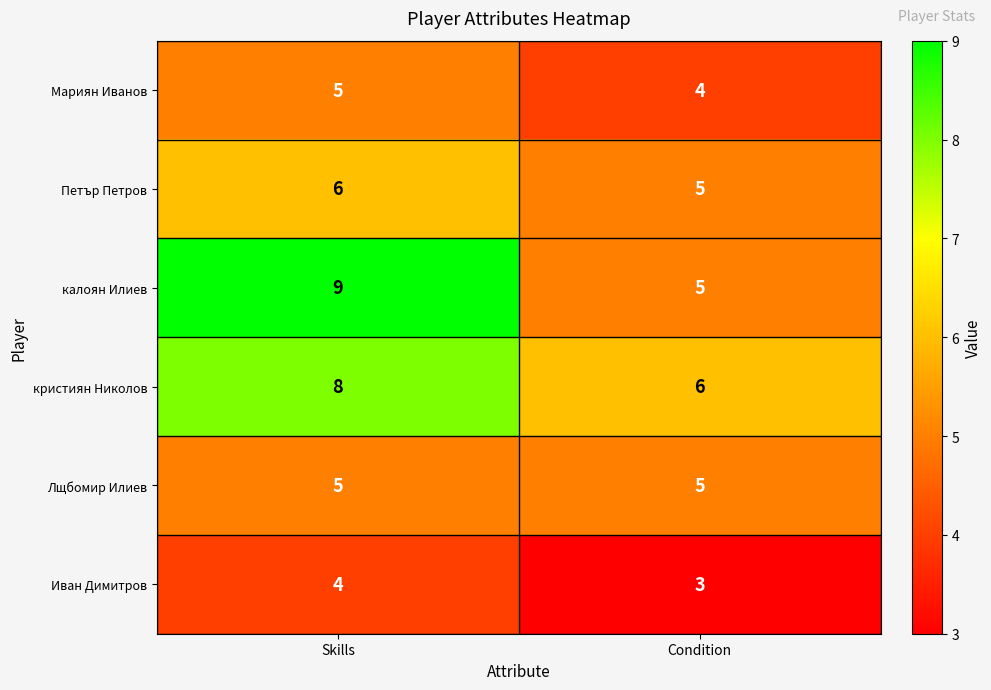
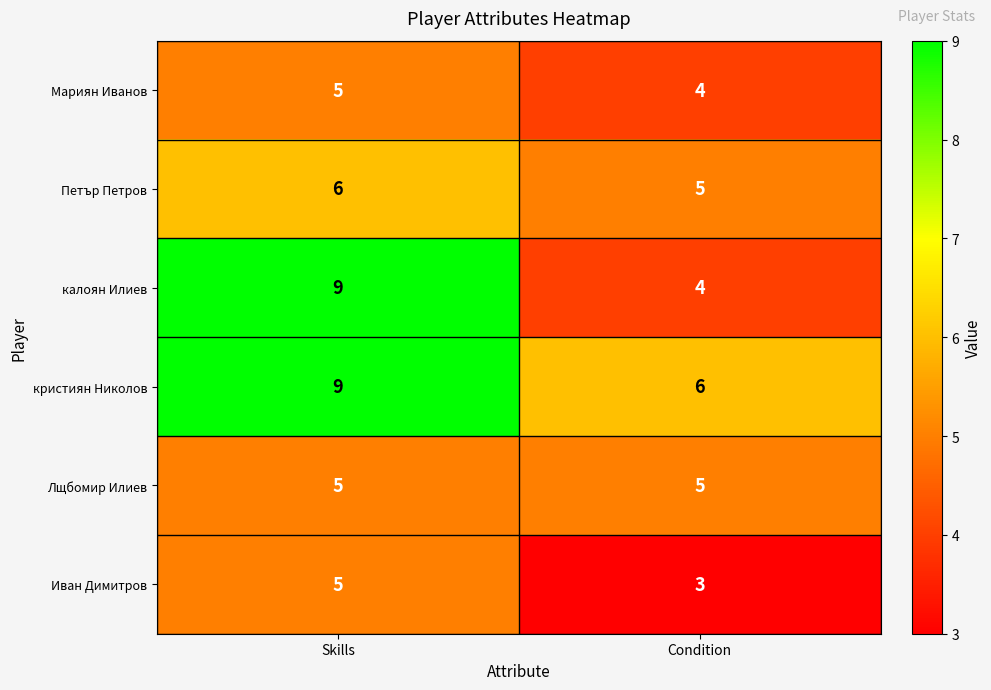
  {
    "Мариян Иванов": {
      "Skills": 5,
      "Condition": 4
    },
    "Петър Петров": {
      "Skills": 6,
      "Condition": 5
    },
    "калоян Илиев": {
      "Skills": 9,
-     "Condition": 5
+     "Condition": 4
    },
    "кристиян Николов": {
-     "Skills": 8,
+     "Skills": 9,
      "Condition": 6
    },
    "Лщбомир Илиев": {
      "Skills": 5,
      "Condition": 5
    },
    "Иван Димитров": {
-     "Skills": 4,
+     "Skills": 5,
      "Condition": 3
    }
  }
